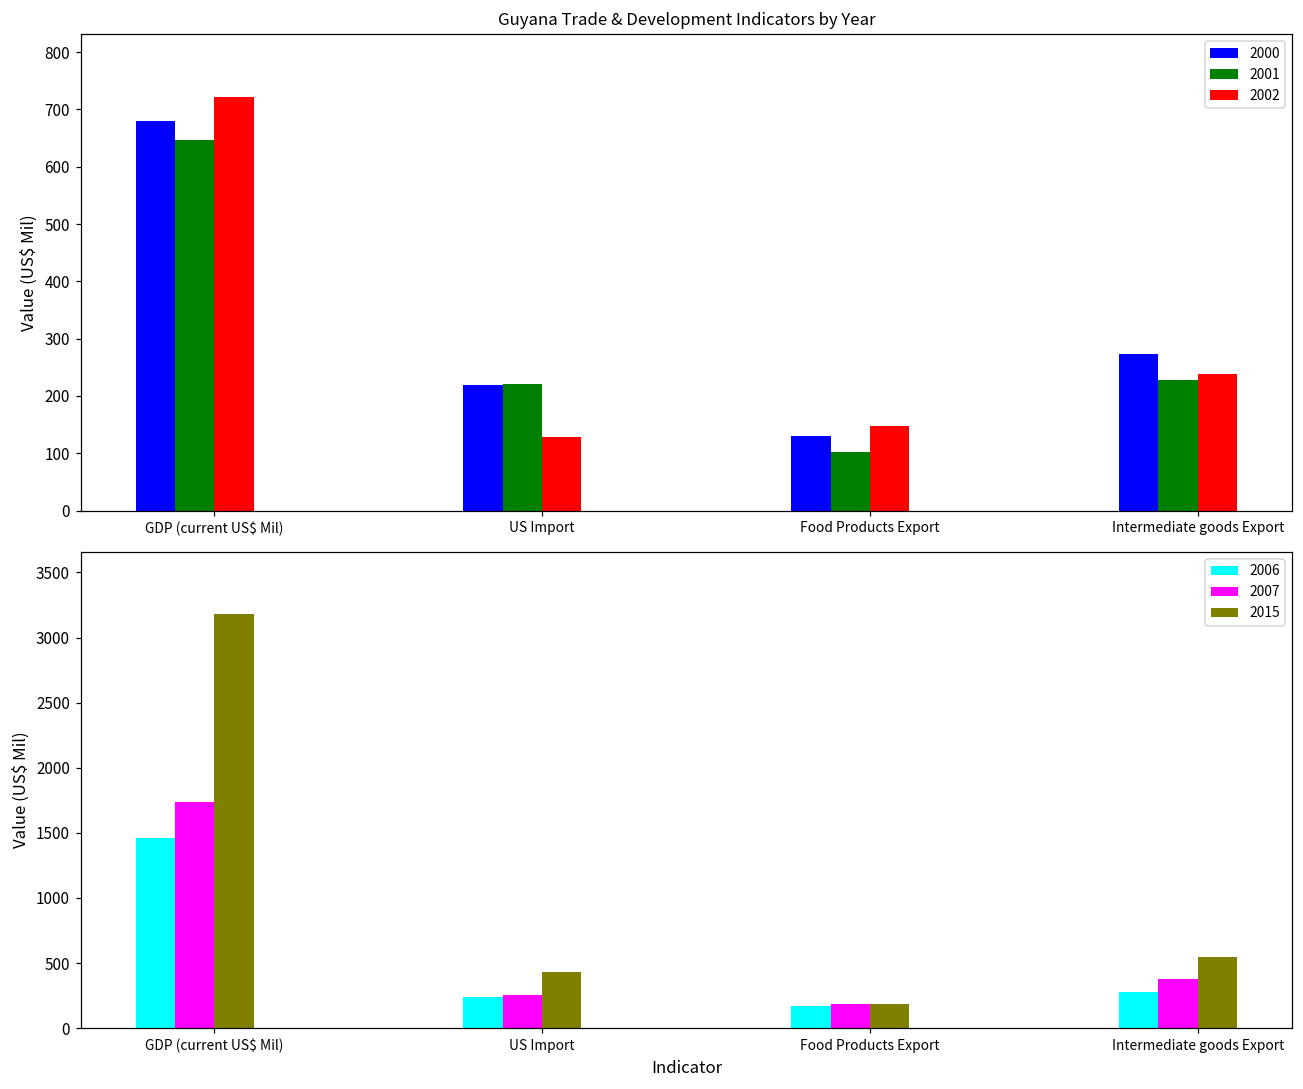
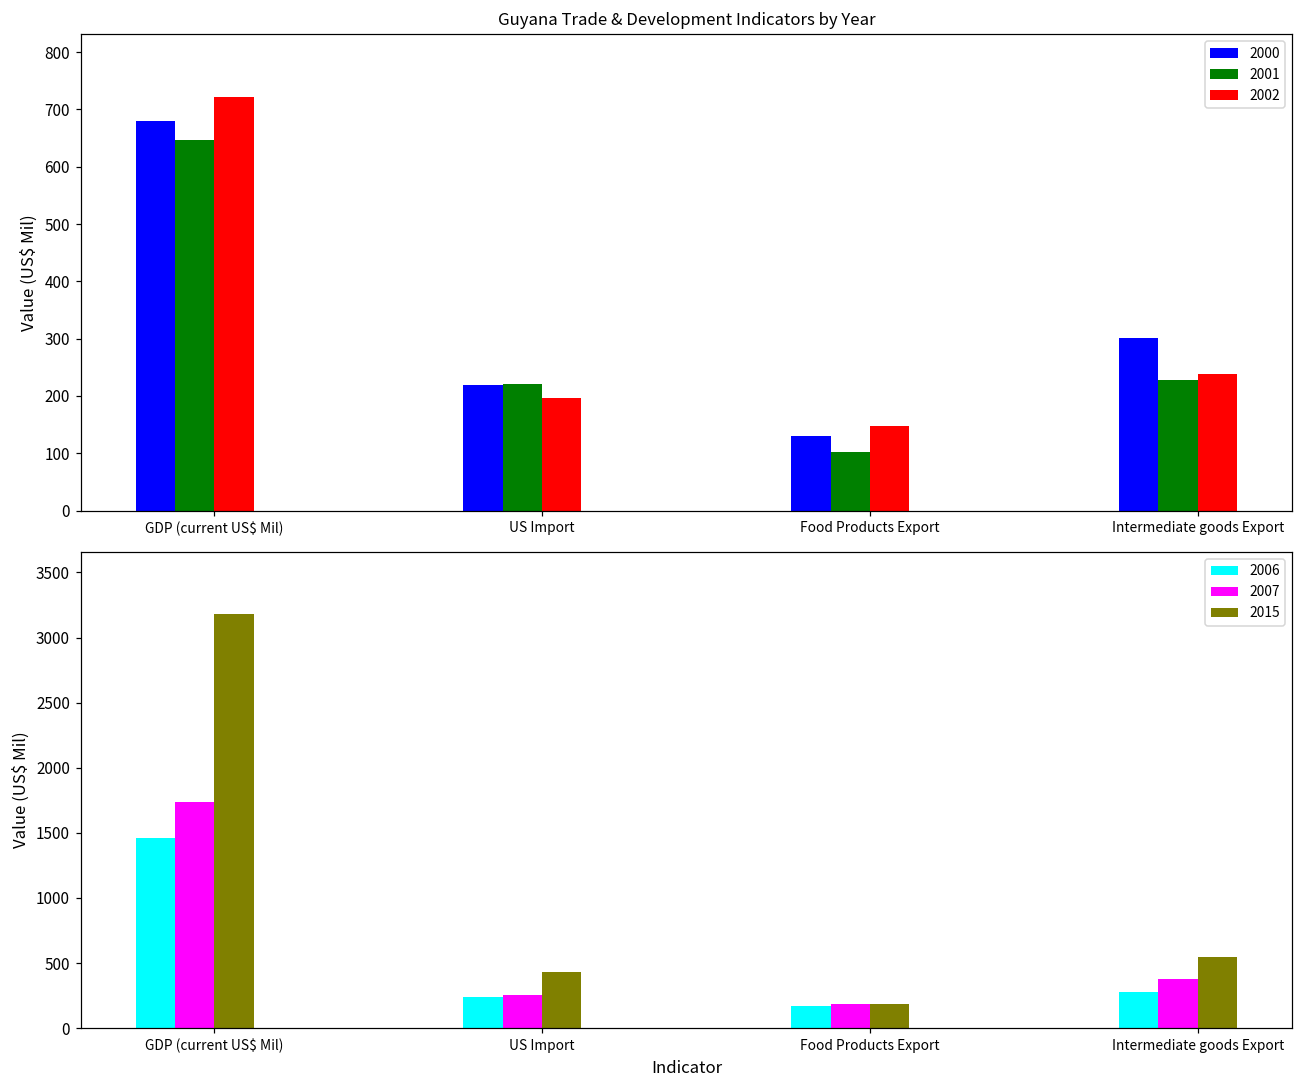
  {
    "Guyana Trade & Development Indicators by Year": {
      "2000": {
        "GDP (current US$ Mil)": 680,
        "US Import": 220,
        "Food Products Export": 130,
-       "Intermediate goods Export": 270
+       "Intermediate goods Export": 300
      },
      "2001": {
        "GDP (current US$ Mil)": 650,
        "US Import": 220,
        "Food Products Export": 100,
        "Intermediate goods Export": 230
      },
      "2002": {
        "GDP (current US$ Mil)": 720,
-       "US Import": 130,
+       "US Import": 200,
        "Food Products Export": 150,
        "Intermediate goods Export": 240
      }
    }
  }
